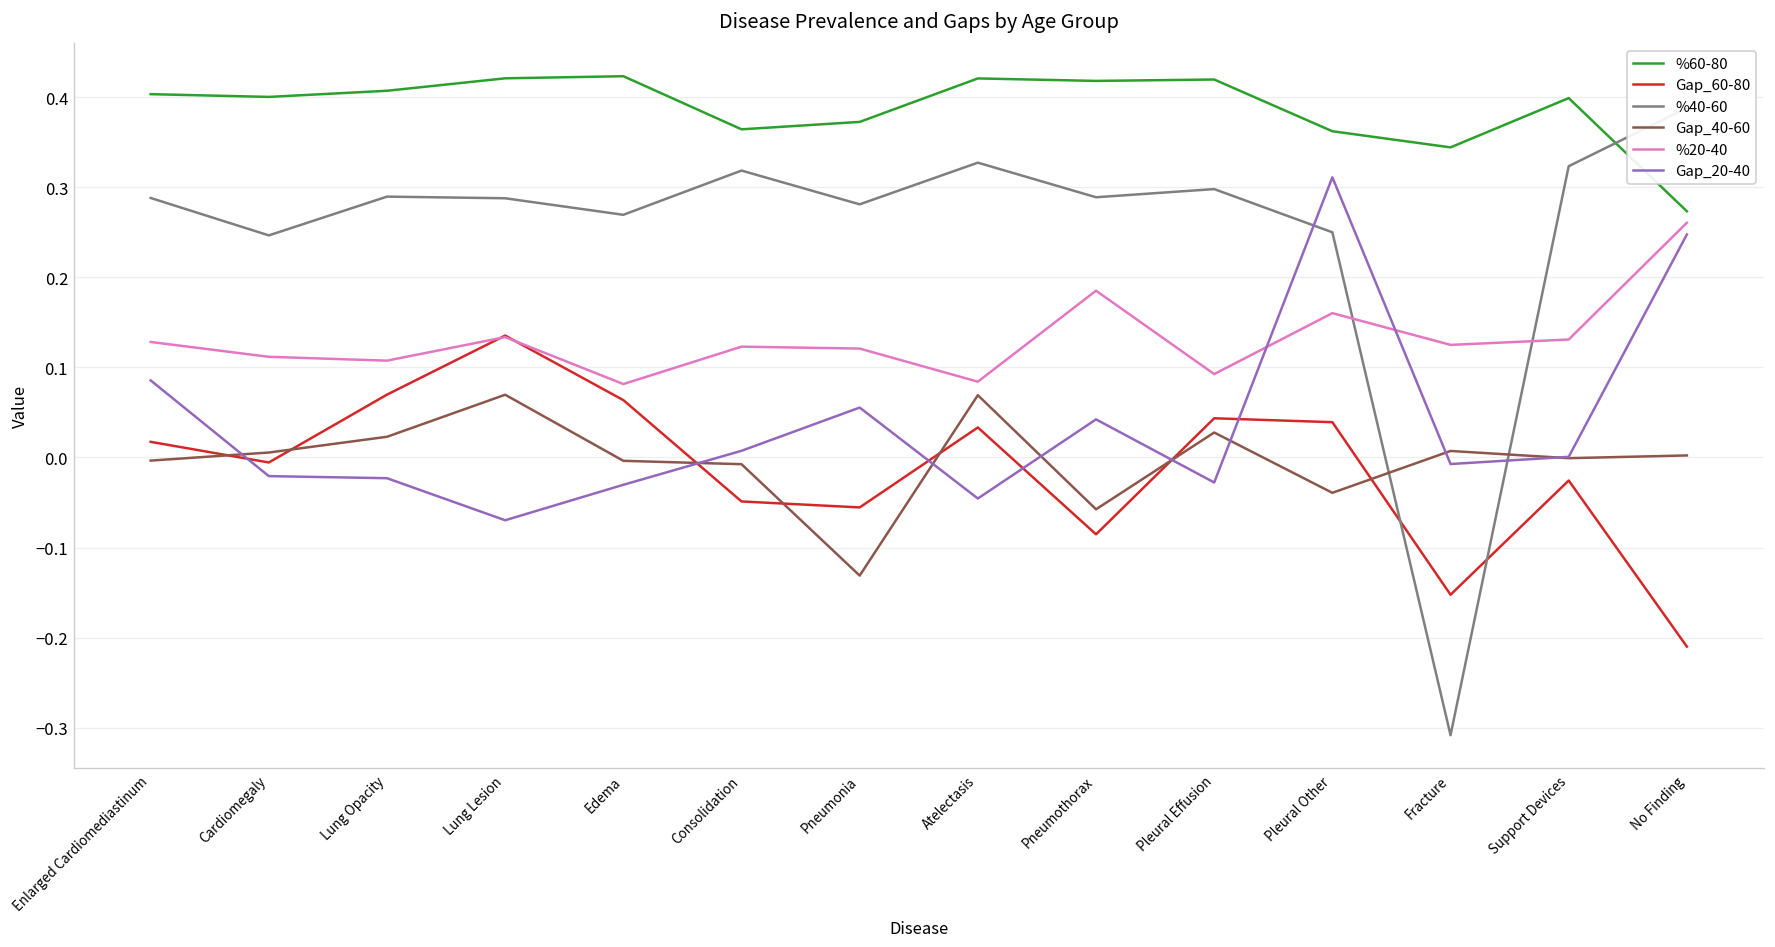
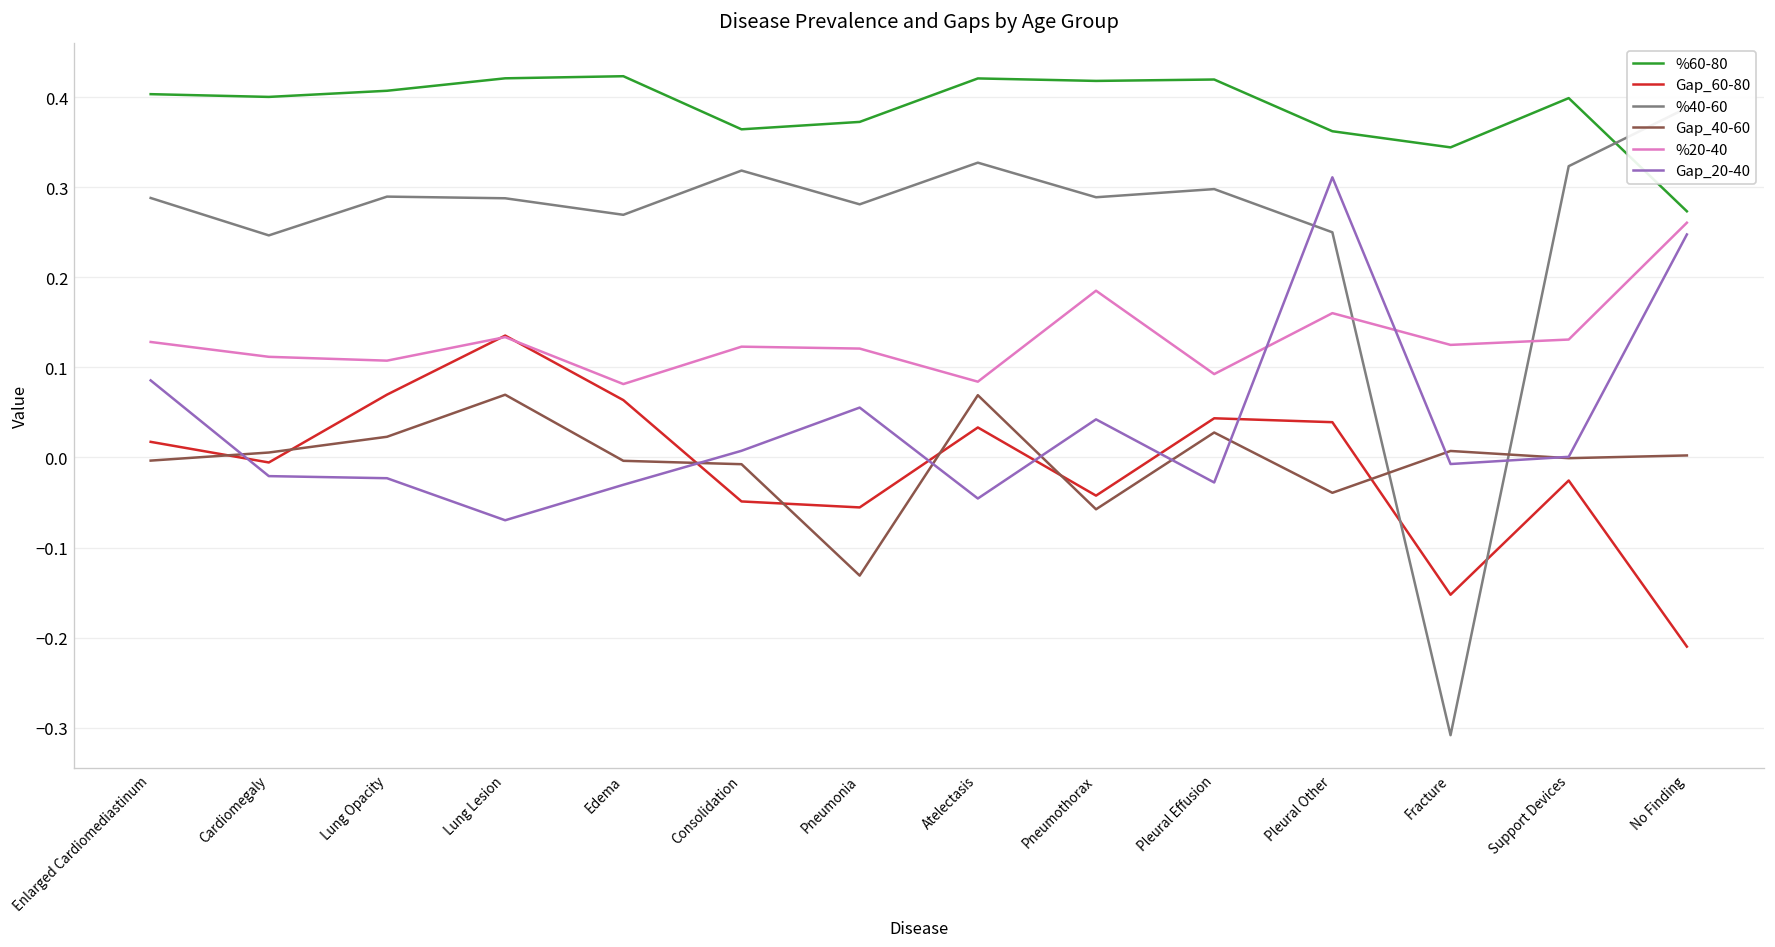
  {
    "%60-80": {
      "Enlarged Cardiomediastinum": 0.40,
      "Cardiomegaly": 0.40,
      "Lung Opacity": 0.41,
      "Lung Lesion": 0.42,
      "Edema": 0.42,
      "Consolidation": 0.36,
      "Pneumonia": 0.37,
      "Atelectasis": 0.42,
      "Pneumothorax": 0.42,
      "Pleural Effusion": 0.42,
      "Pleural Other": 0.36,
      "Fracture": 0.34,
      "Support Devices": 0.40,
      "No Finding": 0.27
    },
    "Gap_60-80": {
      "Enlarged Cardiomediastinum": 0.02,
      "Cardiomegaly": -0.01,
      "Lung Opacity": 0.07,
      "Edema": 0.06,
      "Consolidation": -0.05,
      "Pneumonia": -0.06,
      "Atelectasis": 0.03,
-     "Pneumothorax": -0.09,
+     "Pneumothorax": -0.04,
      "Pleural Effusion": 0.04,
      "Pleural Other": 0.04,
      "Fracture": -0.15,
      "Support Devices": -0.03,
      "No Finding": -0.21
    },
    "%40-60": {
      "Enlarged Cardiomediastinum": 0.29,
      "Cardiomegaly": 0.25,
      "Lung Opacity": 0.29,
      "Lung Lesion": 0.29,
      "Edema": 0.27,
      "Consolidation": 0.32,
      "Pneumonia": 0.28,
      "Atelectasis": 0.33,
      "Pneumothorax": 0.29,
      "Pleural Effusion": 0.30,
      "Pleural Other": 0.25,
      "Fracture": -0.31,
      "Support Devices": 0.32
    },
    "Gap_40-60": {
      "Enlarged Cardiomediastinum": 0.00,
      "Cardiomegaly": 0.01,
      "Lung Opacity": 0.02,
      "Lung Lesion": 0.07,
      "Edema": 0.00,
      "Consolidation": -0.01,
      "Pneumonia": -0.13,
      "Atelectasis": 0.07,
      "Pneumothorax": -0.06,
      "Pleural Effusion": 0.03,
      "Pleural Other": -0.04,
      "Fracture": 0.01,
      "No Finding": 0.00
    },
    "%20-40": {
      "Enlarged Cardiomediastinum": 0.13,
      "Cardiomegaly": 0.11,
      "Lung Opacity": 0.11,
      "Edema": 0.08,
      "Consolidation": 0.12,
      "Pneumonia": 0.12,
      "Atelectasis": 0.08,
      "Pneumothorax": 0.19,
      "Pleural Effusion": 0.09,
      "Pleural Other": 0.16,
      "Fracture": 0.13,
      "Support Devices": 0.13,
      "No Finding": 0.26
    },
    "Gap_20-40": {
      "Enlarged Cardiomediastinum": 0.09,
      "Cardiomegaly": -0.02,
      "Lung Opacity": -0.02,
      "Lung Lesion": -0.07,
      "Edema": -0.03,
      "Consolidation": 0.01,
      "Pneumonia": 0.06,
      "Atelectasis": -0.05,
      "Pneumothorax": 0.04,
      "Pleural Effusion": -0.03,
      "Pleural Other": 0.31,
      "Fracture": -0.01,
      "No Finding": 0.25
    }
  }
